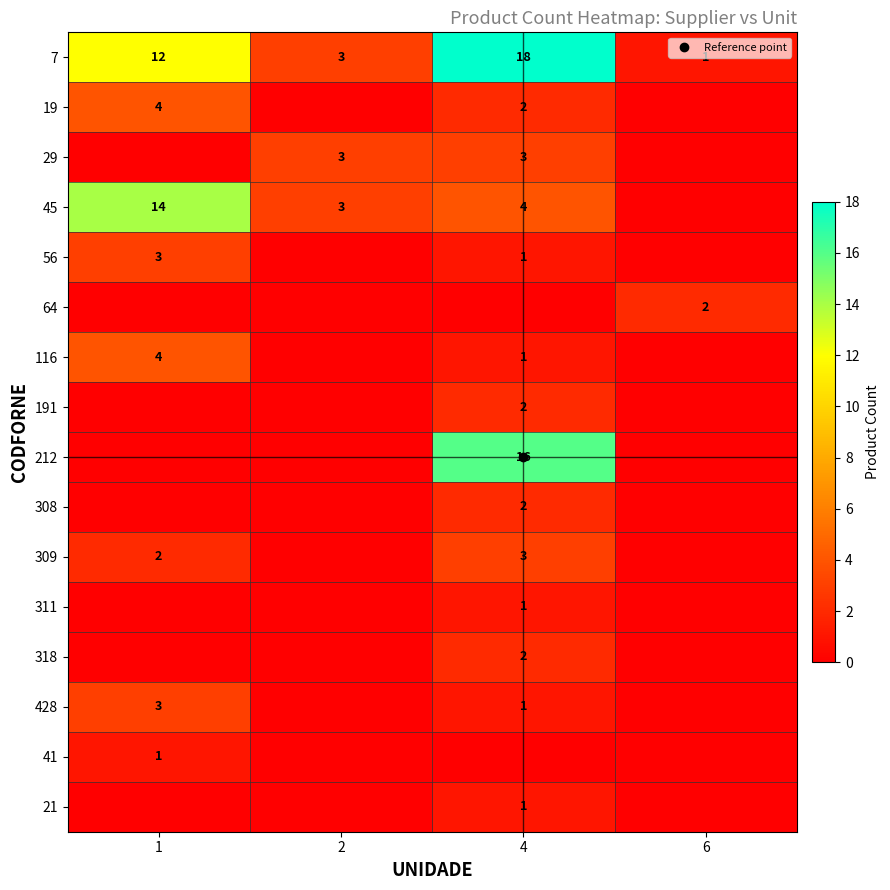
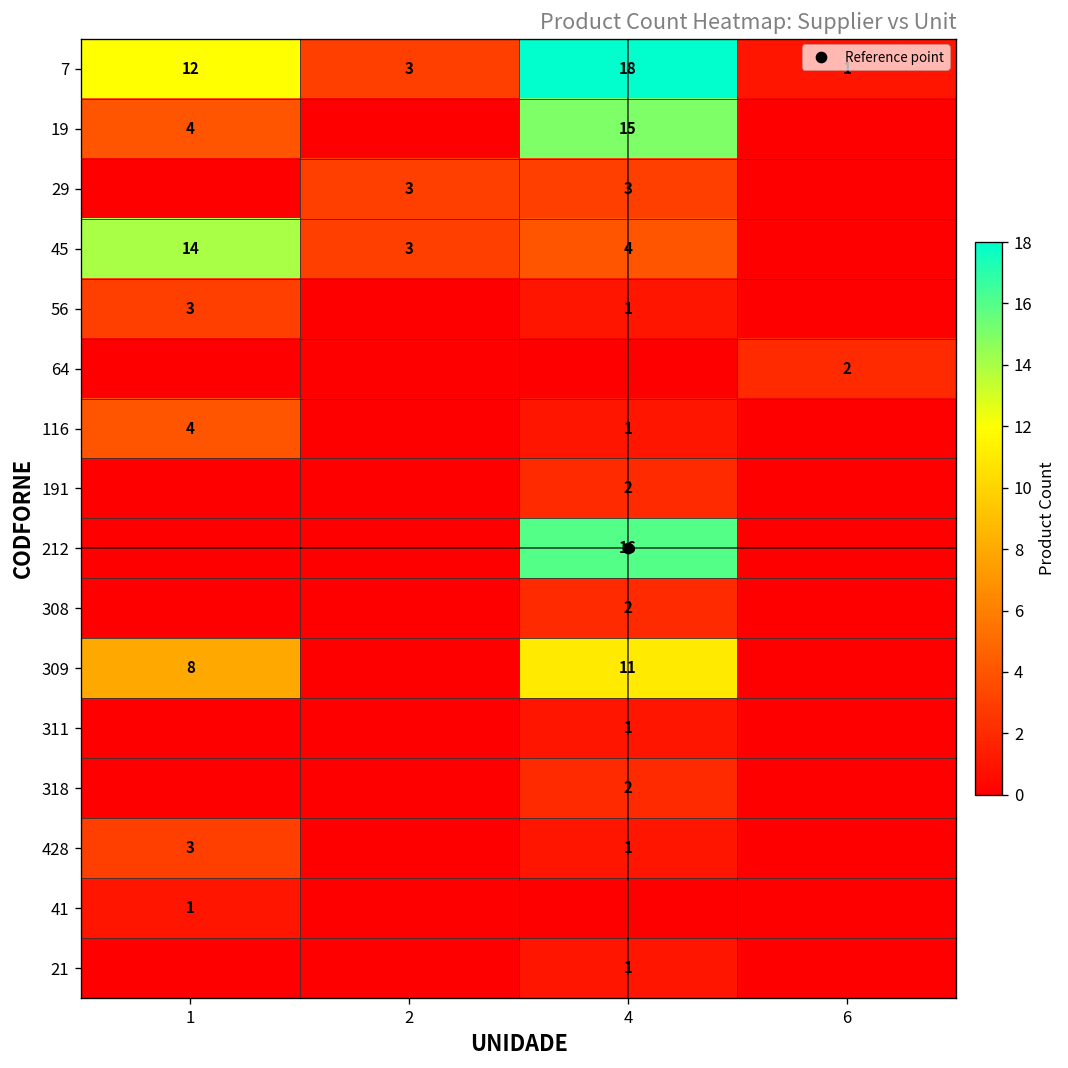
  {
    "7": {
      "1": 12,
      "2": 3,
      "4": 18
    },
    "19": {
      "1": 4,
-     "4": 2
+     "4": 15
    },
    "29": {
      "2": 3,
      "4": 3
    },
    "45": {
      "1": 14,
      "2": 3,
      "4": 4
    },
    "56": {
      "1": 3,
      "4": 1
    },
    "64": {
      "6": 2
    },
    "116": {
      "1": 4,
      "4": 1
    },
    "191": {
      "4": 2
    },
    "308": {
      "4": 2
    },
    "309": {
-     "1": 2,
-     "4": 3
+     "1": 8,
+     "4": 11
    },
    "311": {
      "4": 1
    },
    "318": {
      "4": 2
    },
    "428": {
      "1": 3,
      "4": 1
    },
    "41": {
      "1": 1
    },
    "21": {
      "4": 1
    }
  }
